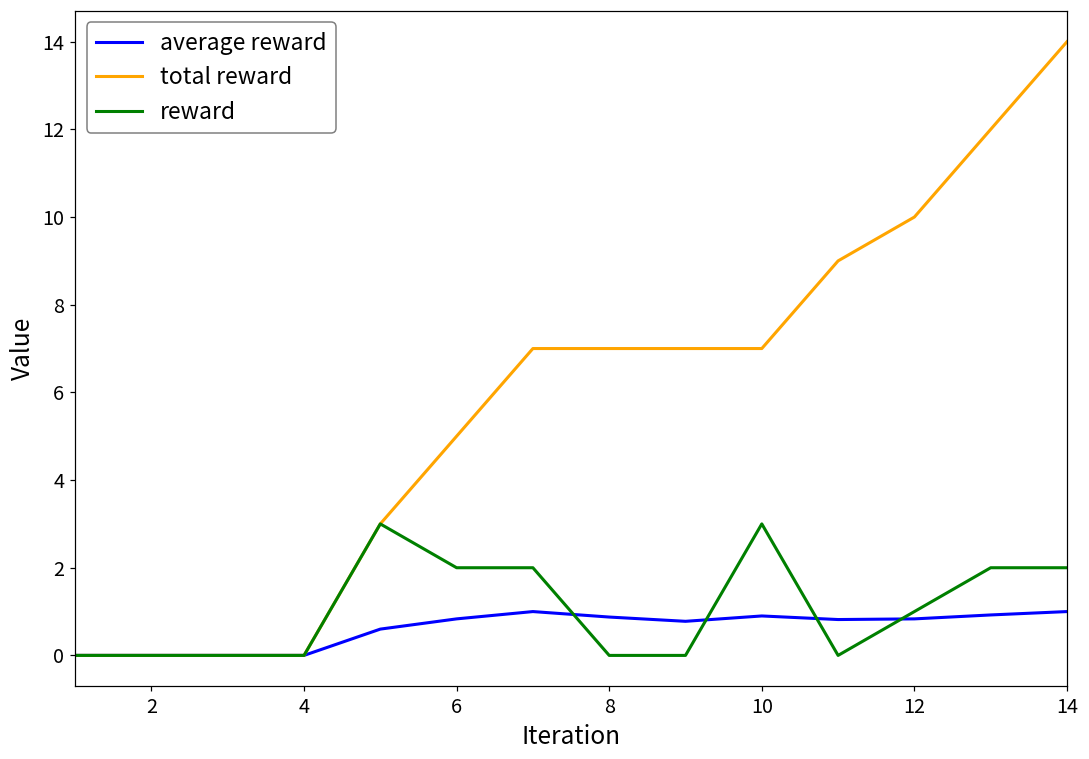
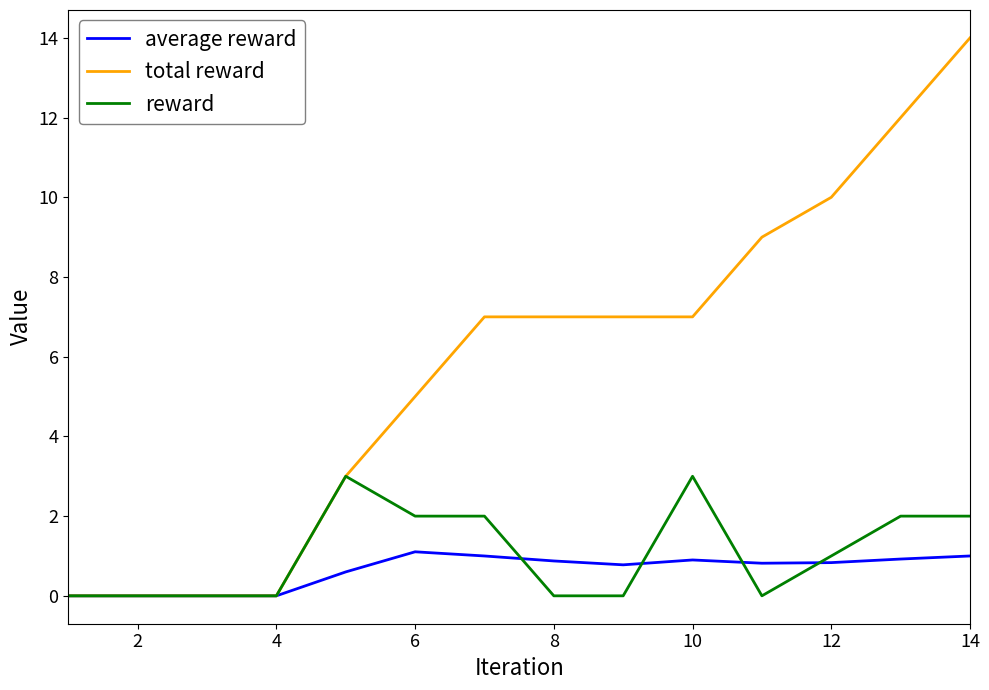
  {
    "average reward": {
-     "6": 0.8,
+     "6": 1.1,
      "8": 0.9,
      "10": 0.9,
      "12": 0.8,
      "14": 1.0
    },
    "total reward": {
      "6": 5.0,
      "8": 7.0,
      "10": 7.0,
      "12": 10.0,
      "14": 14.0
    },
    "reward": {
      "6": 2.0,
      "8": 0.0,
      "10": 3.0,
      "12": 1.0,
      "14": 2.0
    }
  }
